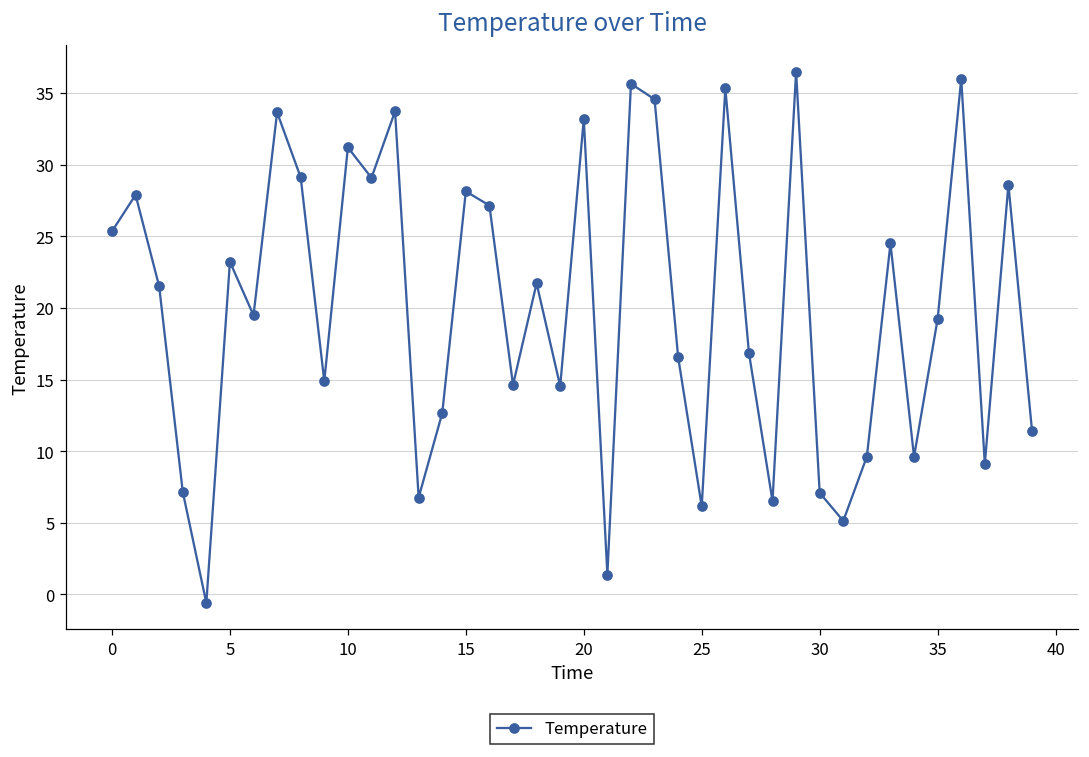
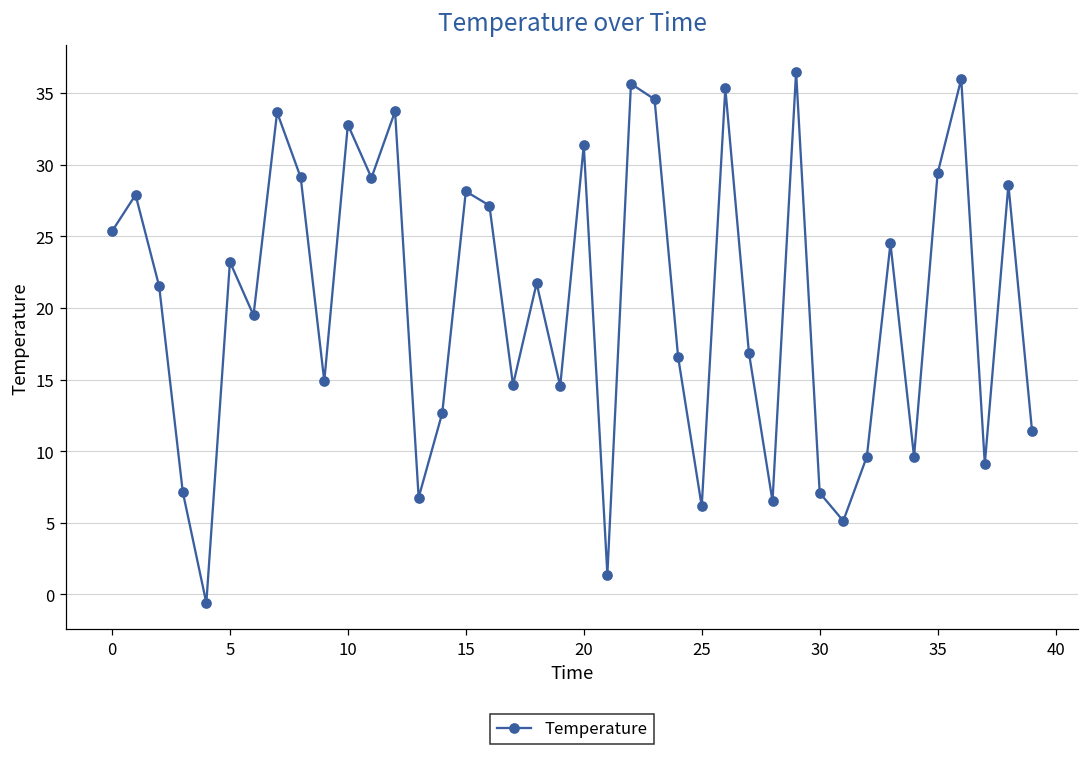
  {
    "0": 25.3,
    "5": 23.2,
-   "10": 31.2,
+   "10": 32.8,
    "15": 28.1,
-   "20": 33.2,
+   "20": 31.4,
    "25": 6.1,
    "30": 7.1,
-   "35": 19.2
+   "35": 29.4
  }
